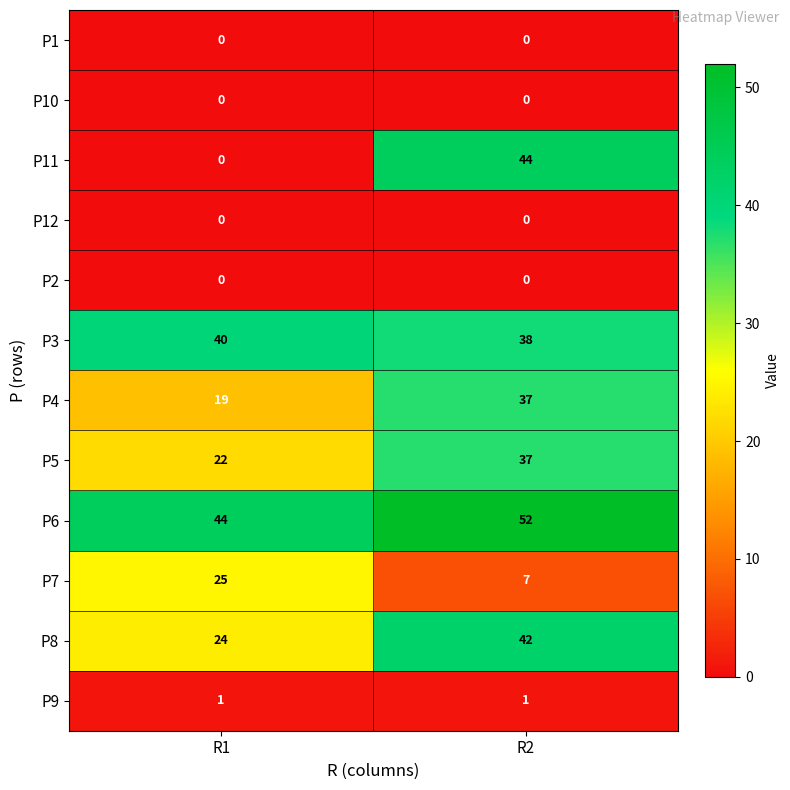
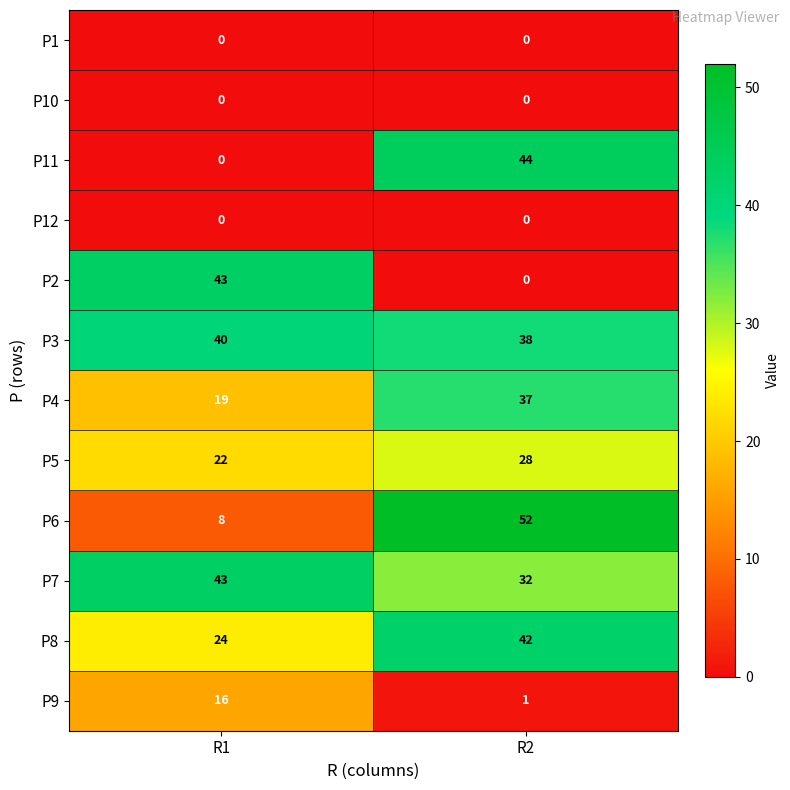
  {
    "P1": {
      "R1": 0,
      "R2": 0
    },
    "P10": {
      "R1": 0,
      "R2": 0
    },
    "P11": {
      "R1": 0,
      "R2": 44
    },
    "P12": {
      "R1": 0,
      "R2": 0
    },
    "P2": {
-     "R1": 0,
+     "R1": 43,
      "R2": 0
    },
    "P3": {
      "R1": 40,
      "R2": 38
    },
    "P4": {
      "R1": 19,
      "R2": 37
    },
    "P5": {
      "R1": 22,
-     "R2": 37
+     "R2": 28
    },
    "P6": {
-     "R1": 44,
+     "R1": 8,
      "R2": 52
    },
    "P7": {
-     "R1": 25,
-     "R2": 7
+     "R1": 43,
+     "R2": 32
    },
    "P8": {
      "R1": 24,
      "R2": 42
    },
    "P9": {
-     "R1": 1,
+     "R1": 16,
      "R2": 1
    }
  }
